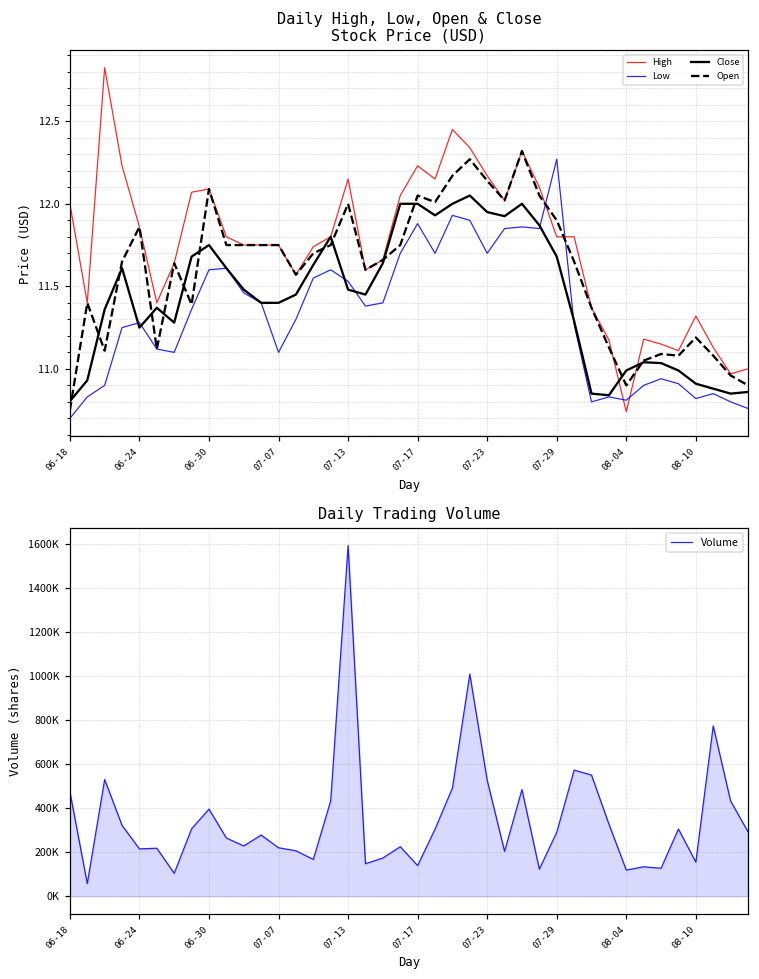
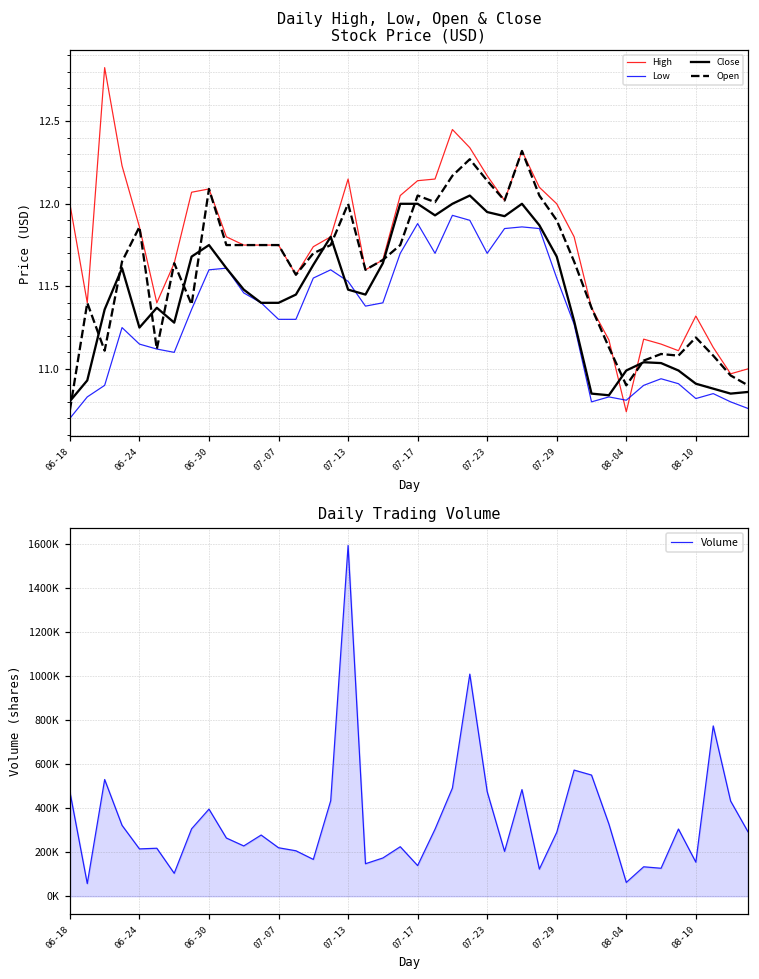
  {
    "Daily High, Low, Open & Close Stock Price (USD)": {
      "High": {
        "06-18": 12.00,
        "07-13": 12.15,
-       "07-17": 12.23,
+       "07-17": 12.14,
        "07-23": 12.17,
-       "07-29": 11.8,
+       "07-29": 12.0,
        "08-04": 10.74,
        "08-10": 11.32
      },
      "Low": {
        "06-18": 10.70,
-       "06-24": 11.28,
+       "06-24": 11.15,
        "06-30": 11.60,
-       "07-07": 11.1,
+       "07-07": 11.3,
        "07-13": 11.53,
        "07-17": 11.88,
        "07-23": 11.70,
-       "07-29": 12.27,
+       "07-29": 11.55,
        "08-04": 10.81,
        "08-10": 10.82
      }
    },
    "Daily Trading Volume": {
      "06-18": 470000,
      "06-24": 210000,
      "06-30": 400000,
      "07-07": 220000,
      "07-13": 1590000,
      "07-17": 140000,
-     "07-23": 530000,
+     "07-23": 470000,
      "07-29": 290000,
-     "08-04": 120000,
+     "08-04": 60000,
      "08-10": 150000
    }
  }
